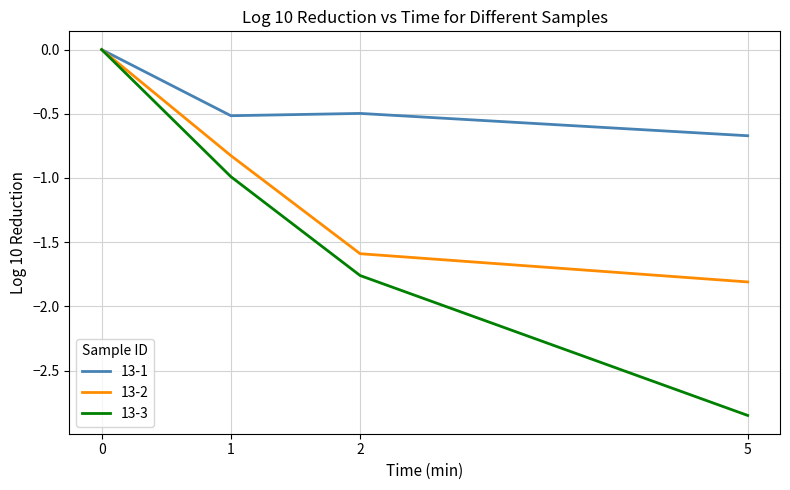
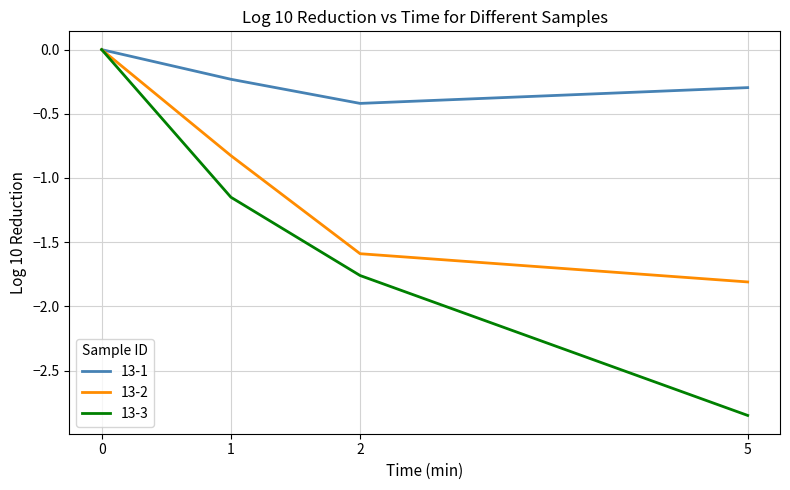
  {
    "13-1": {
-     "1": -0.52,
-     "2": -0.50,
-     "5": -0.67
+     "1": -0.23,
+     "2": -0.42,
+     "5": -0.30
    },
    "13-2": {
      "1": -0.83,
      "2": -1.59,
      "5": -1.81
    },
    "13-3": {
-     "1": -0.99,
+     "1": -1.15,
      "2": -1.76,
      "5": -2.85
    }
  }
